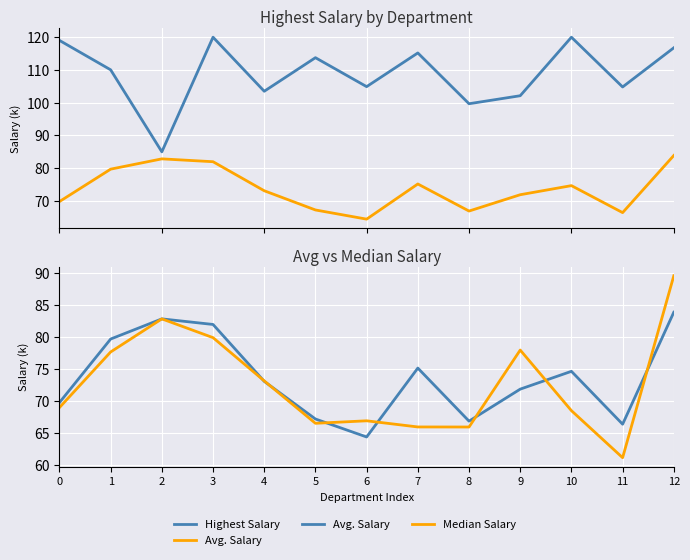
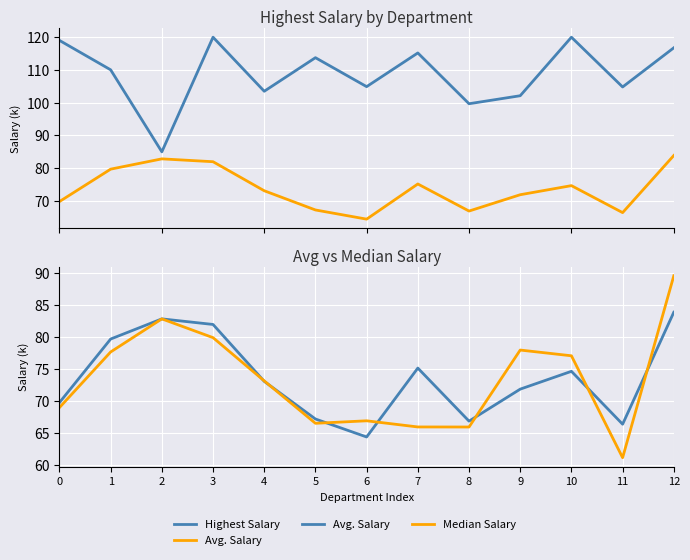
  {
    "Avg vs Median Salary": {
      "Avg. Salary": {
        "0": 70,
        "1": 80,
        "3": 82,
        "5": 67,
        "6": 64,
        "7": 75,
        "8": 67,
        "9": 72,
        "10": 75,
        "11": 66,
        "12": 84
      },
      "Median Salary": {
        "0": 69,
        "1": 78,
        "3": 80,
        "5": 67,
        "6": 67,
        "7": 66,
        "8": 66,
        "9": 78,
-       "10": 69,
+       "10": 77,
        "11": 61,
        "12": 90
      }
    }
  }
